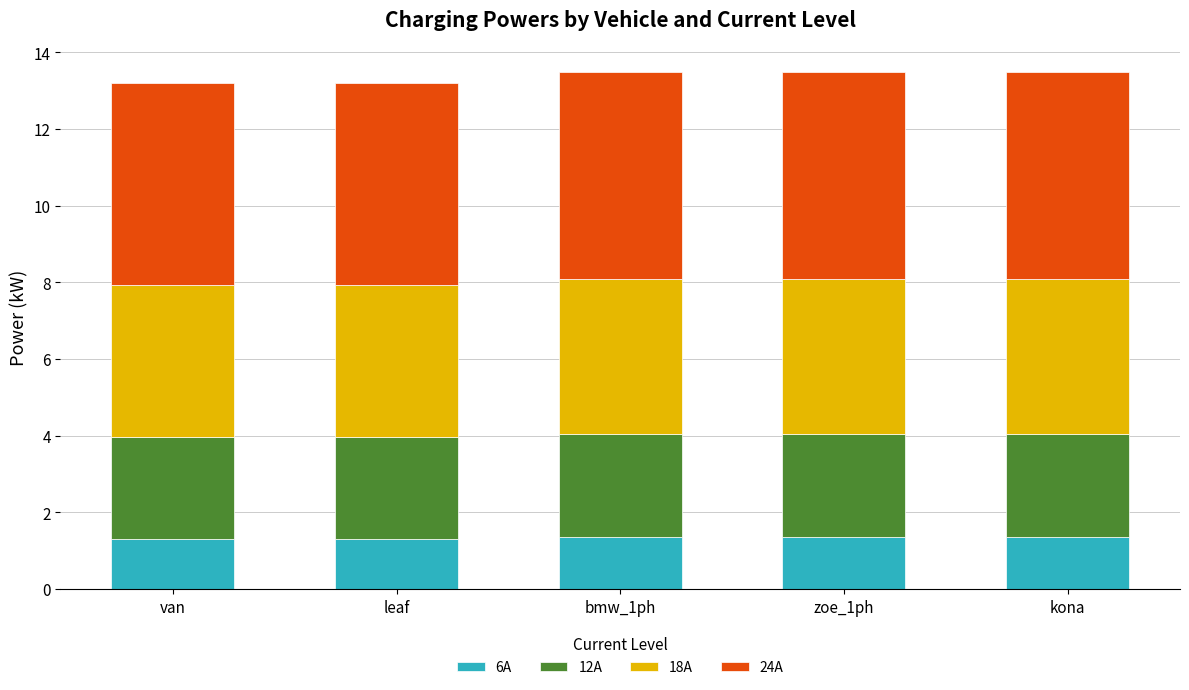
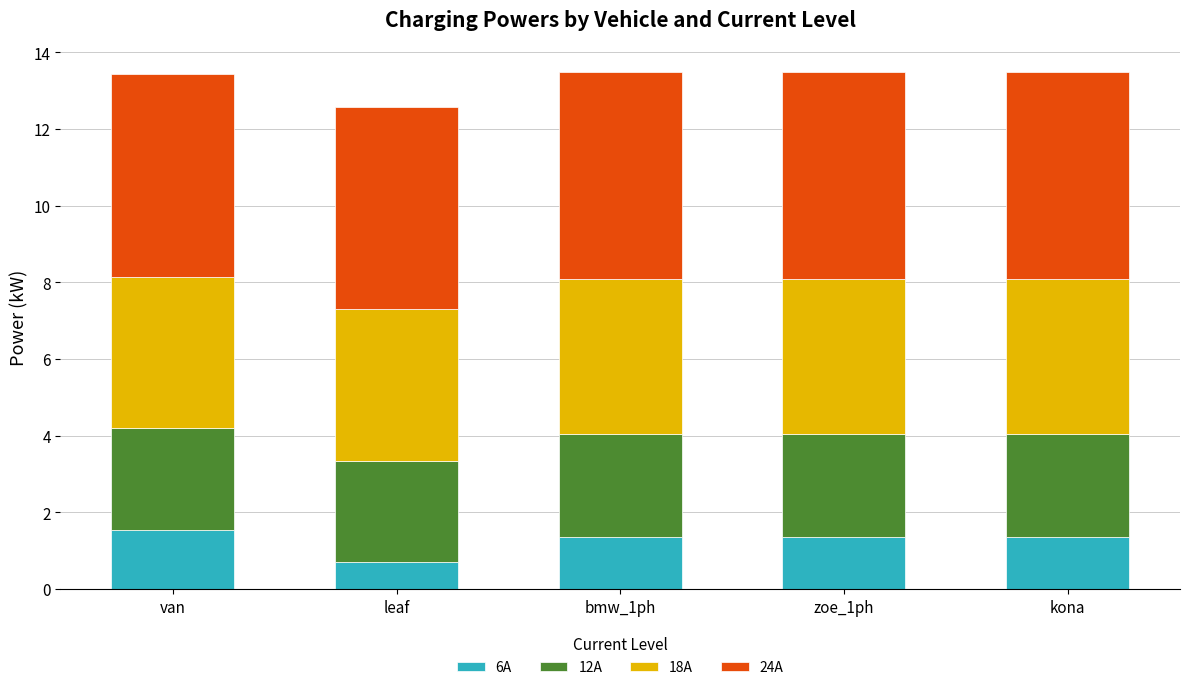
  {
    "6A": {
-     "van": 1.3,
-     "leaf": 1.3,
+     "van": 1.6,
+     "leaf": 0.7,
      "bmw_1ph": 1.4,
      "zoe_1ph": 1.4,
      "kona": 1.4
    },
    "18A": {
      "van": 4.0,
      "leaf": 4.0,
      "bmw_1ph": 4.1,
      "zoe_1ph": 4.1,
      "kona": 4.1
    },
    "24A": {
      "van": 5.3,
      "leaf": 5.3,
      "bmw_1ph": 5.4,
      "zoe_1ph": 5.4,
      "kona": 5.4
    }
  }
